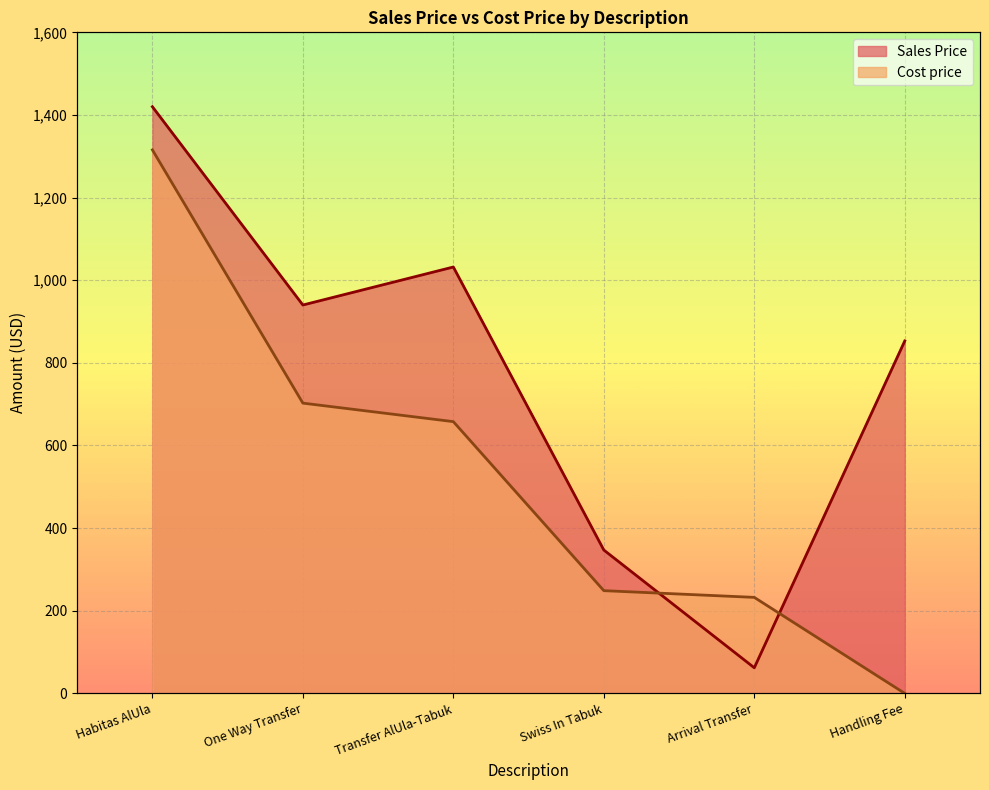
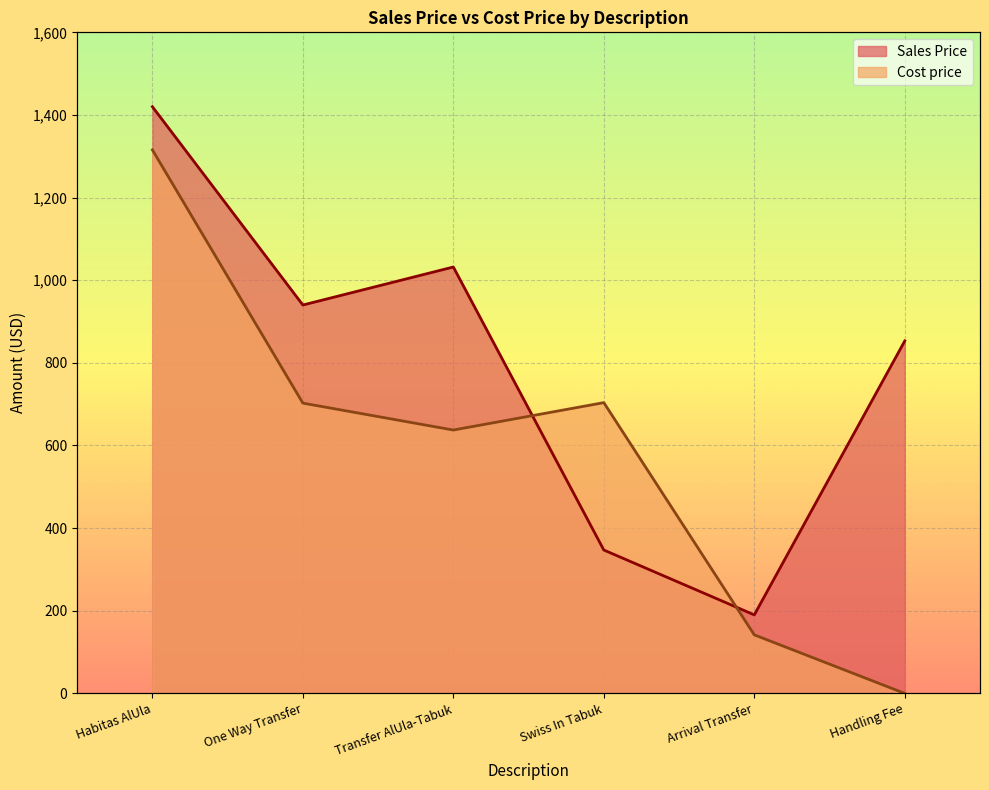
  {
    "Sales Price": {
      "Habitas AlUla": "1,420",
      "One Way Transfer": "940",
      "Transfer AlUla-Tabuk": "1,030",
      "Swiss In Tabuk": "350",
-     "Arrival Transfer": "60",
+     "Arrival Transfer": "190",
      "Handling Fee": "850"
    },
    "Cost price": {
      "Habitas AlUla": "1,320",
      "One Way Transfer": "700",
-     "Transfer AlUla-Tabuk": "660",
-     "Swiss In Tabuk": "250",
-     "Arrival Transfer": "230",
+     "Transfer AlUla-Tabuk": "640",
+     "Swiss In Tabuk": "700",
+     "Arrival Transfer": "140",
      "Handling Fee": "0"
    }
  }
